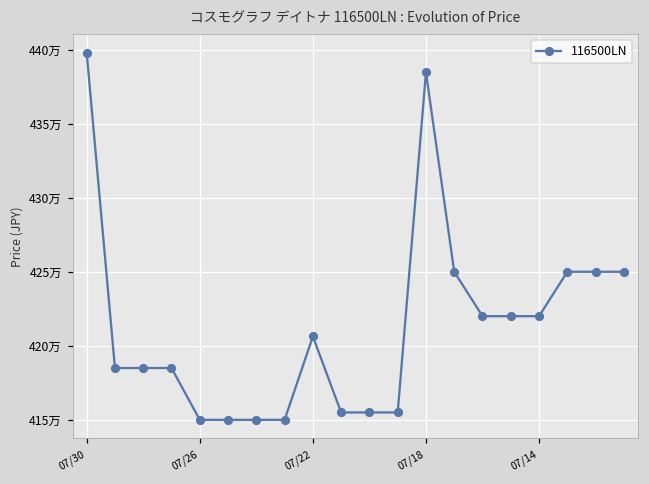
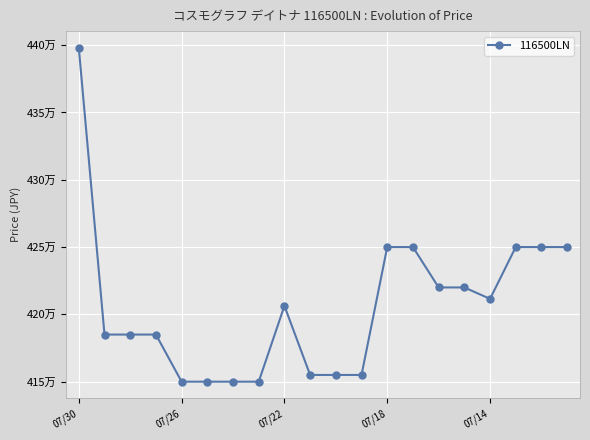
  {
    "07/30": "439.8万",
    "07/26": "415.0万",
    "07/22": "420.6万",
-   "07/18": "438.5万",
-   "07/14": "422.0万"
+   "07/18": "425.0万",
+   "07/14": "421.2万"
  }
